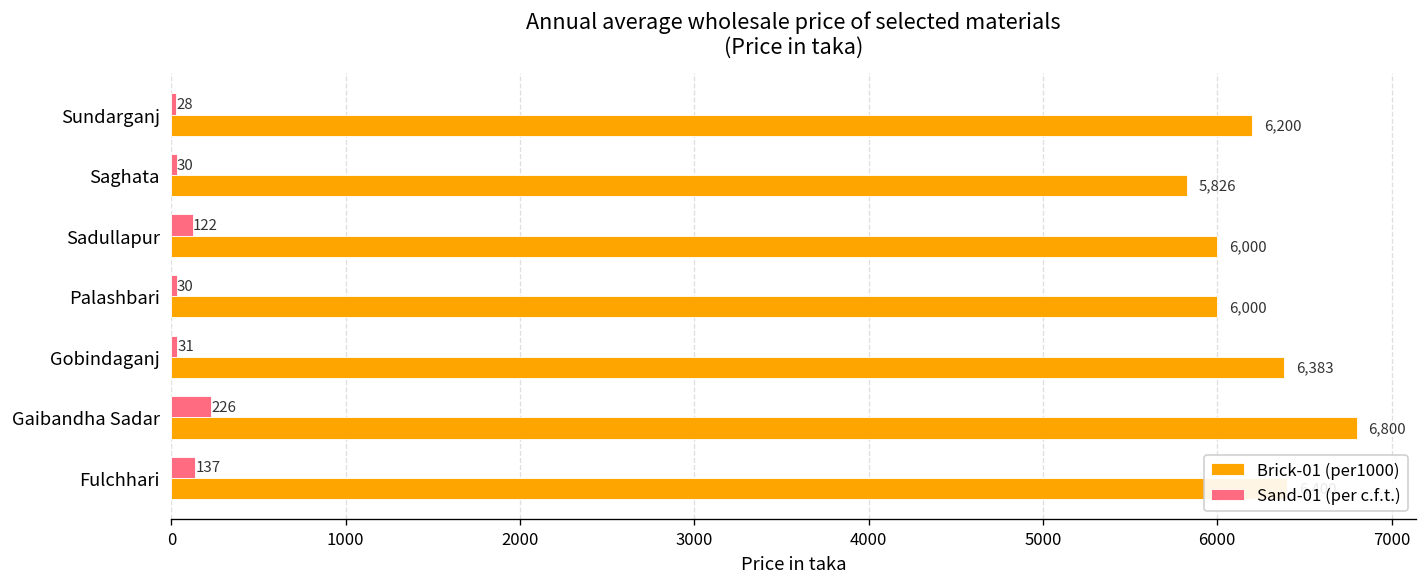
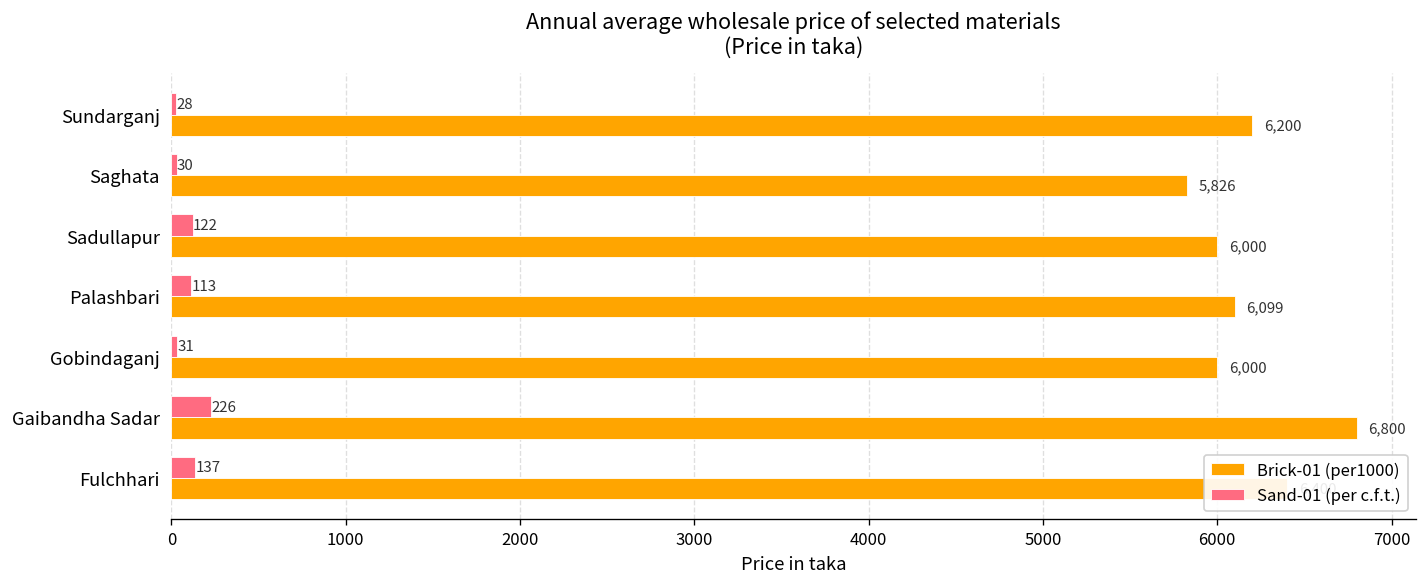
  {
    "Brick-01 (per1000)": {
      "Sundarganj": "6,200",
      "Saghata": "5,826",
      "Sadullapur": "6,000",
-     "Palashbari": "6,000",
-     "Gobindaganj": "6,383",
+     "Palashbari": "6,099",
+     "Gobindaganj": "6,000",
      "Gaibandha Sadar": "6,800"
    },
    "Sand-01 (per c.f.t.)": {
      "Sundarganj": "28",
      "Saghata": "30",
      "Sadullapur": "122",
-     "Palashbari": "30",
+     "Palashbari": "113",
      "Gobindaganj": "31",
      "Gaibandha Sadar": "226",
      "Fulchhari": "137"
    }
  }
